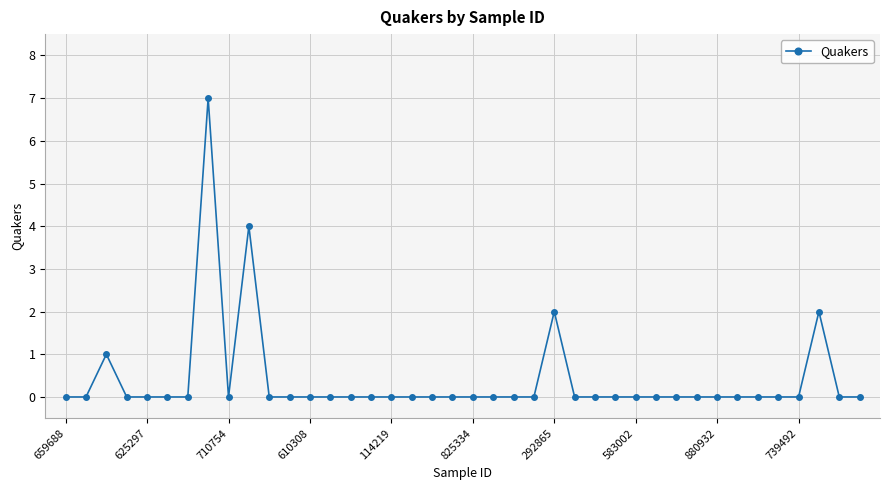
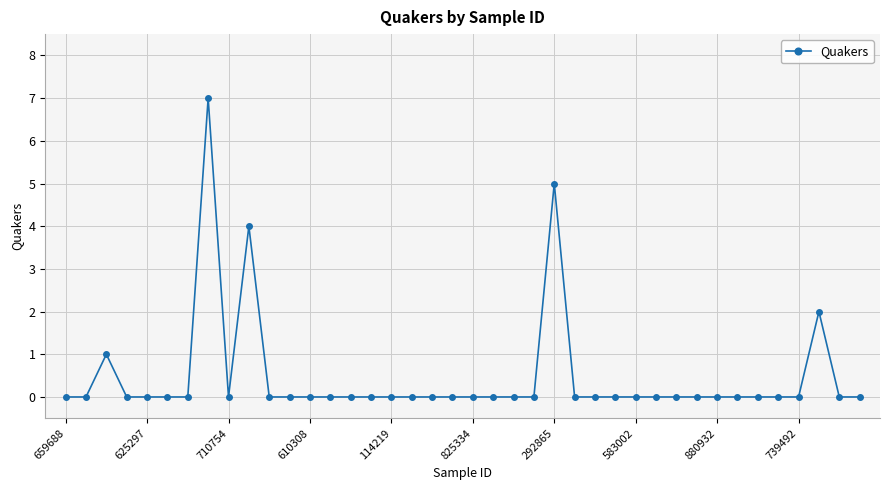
  {
    "659688": 0,
    "625297": 0,
    "710754": 0,
    "610308": 0,
    "114219": 0,
    "825334": 0,
-   "292865": 2,
+   "292865": 5,
    "583002": 0,
    "880932": 0,
    "739492": 0
  }
